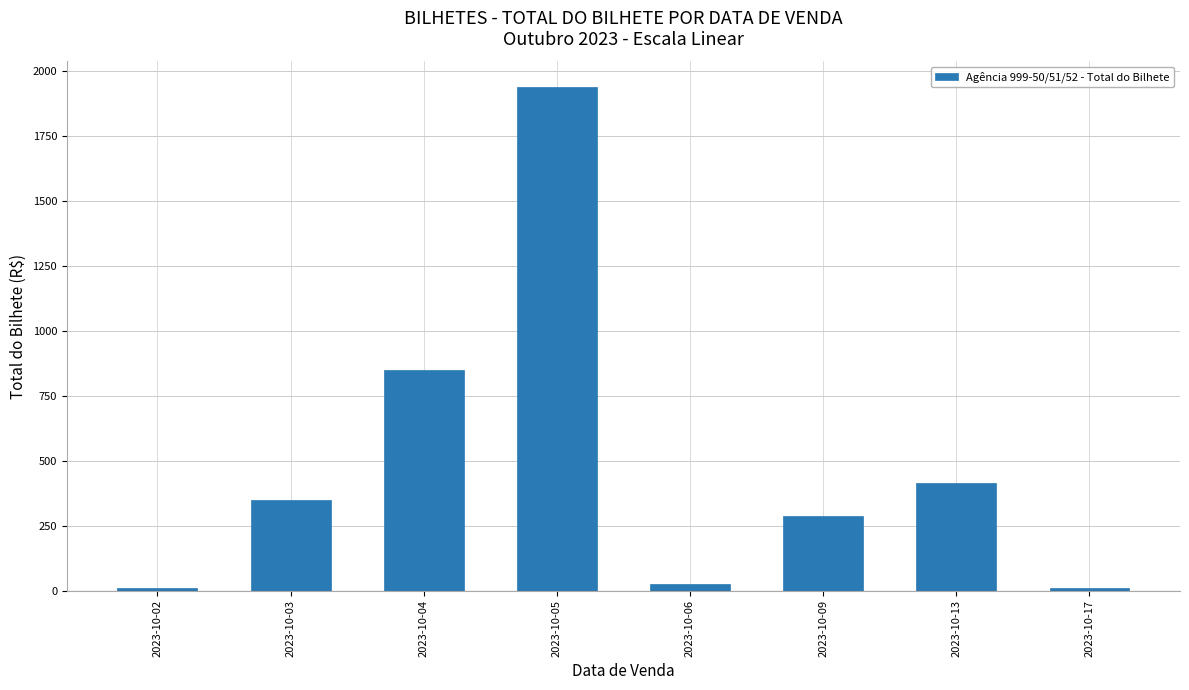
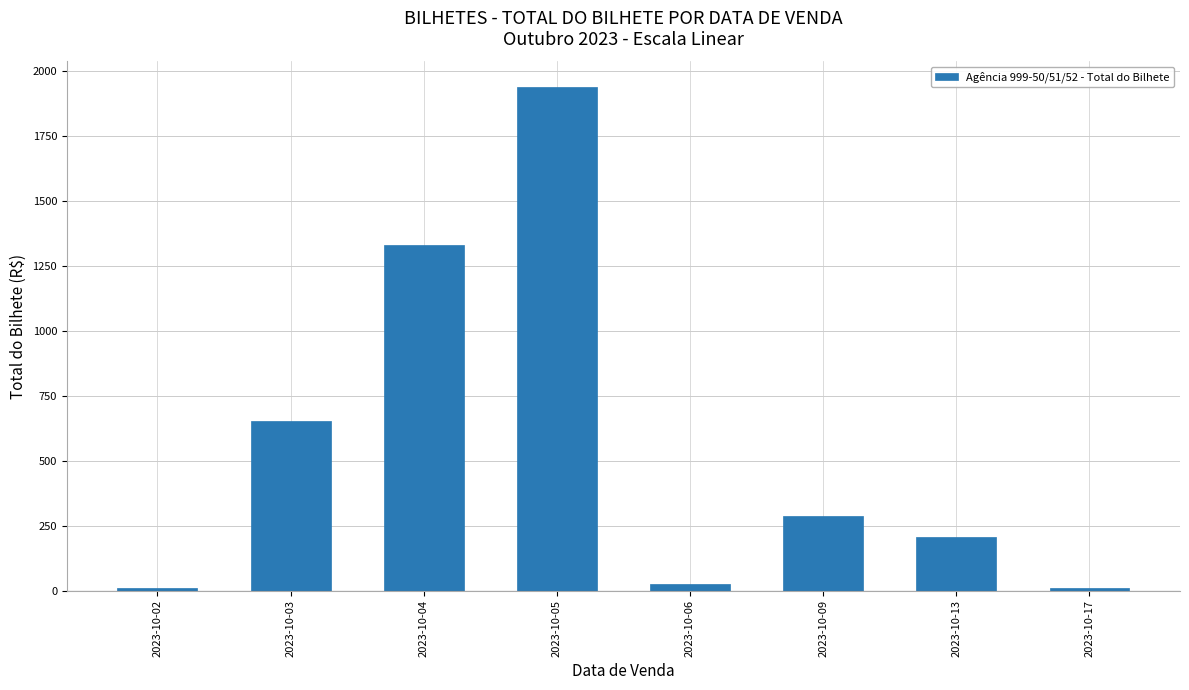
  {
    "2023-10-02": 10,
-   "2023-10-03": 350,
-   "2023-10-04": 850,
+   "2023-10-03": 650,
+   "2023-10-04": 1330,
    "2023-10-05": 1940,
    "2023-10-06": 20,
    "2023-10-09": 290,
-   "2023-10-13": 420,
+   "2023-10-13": 210,
    "2023-10-17": 10
  }
